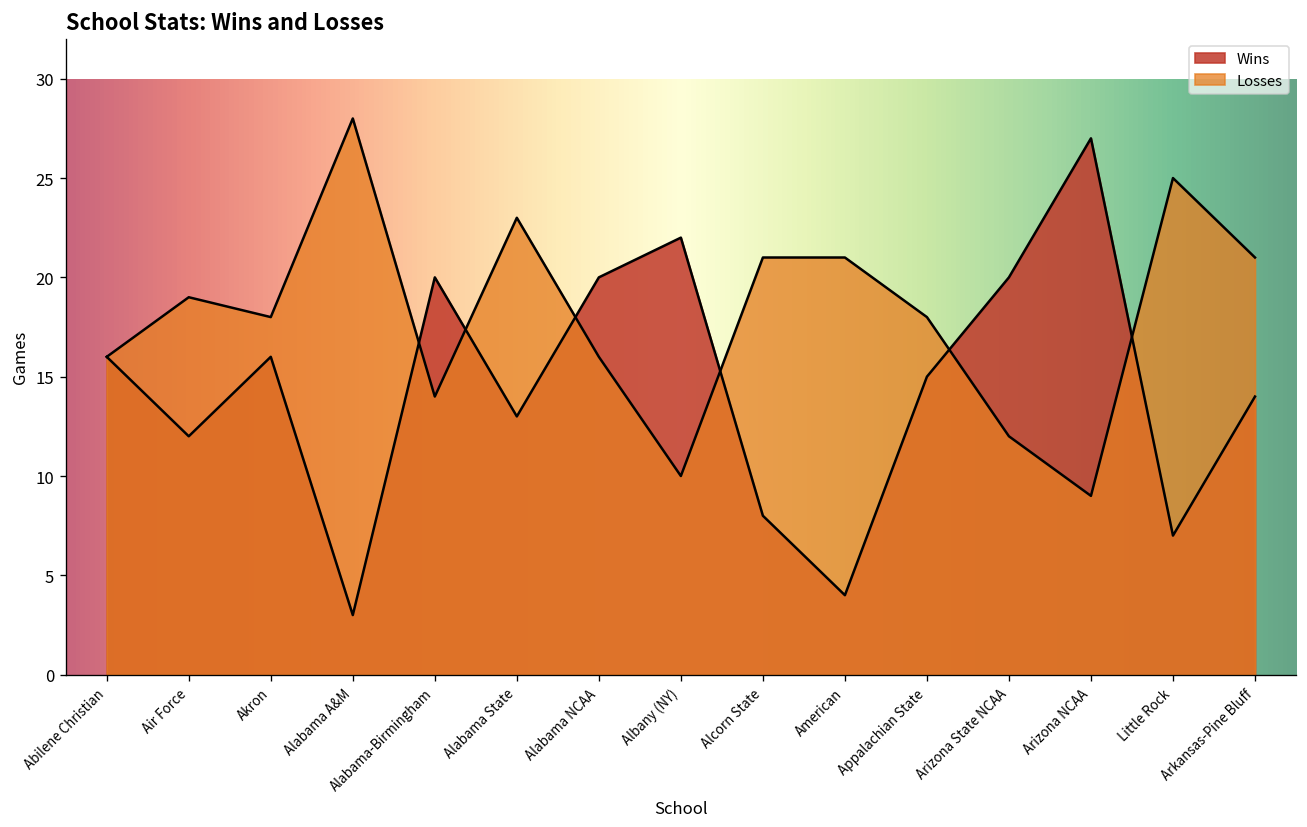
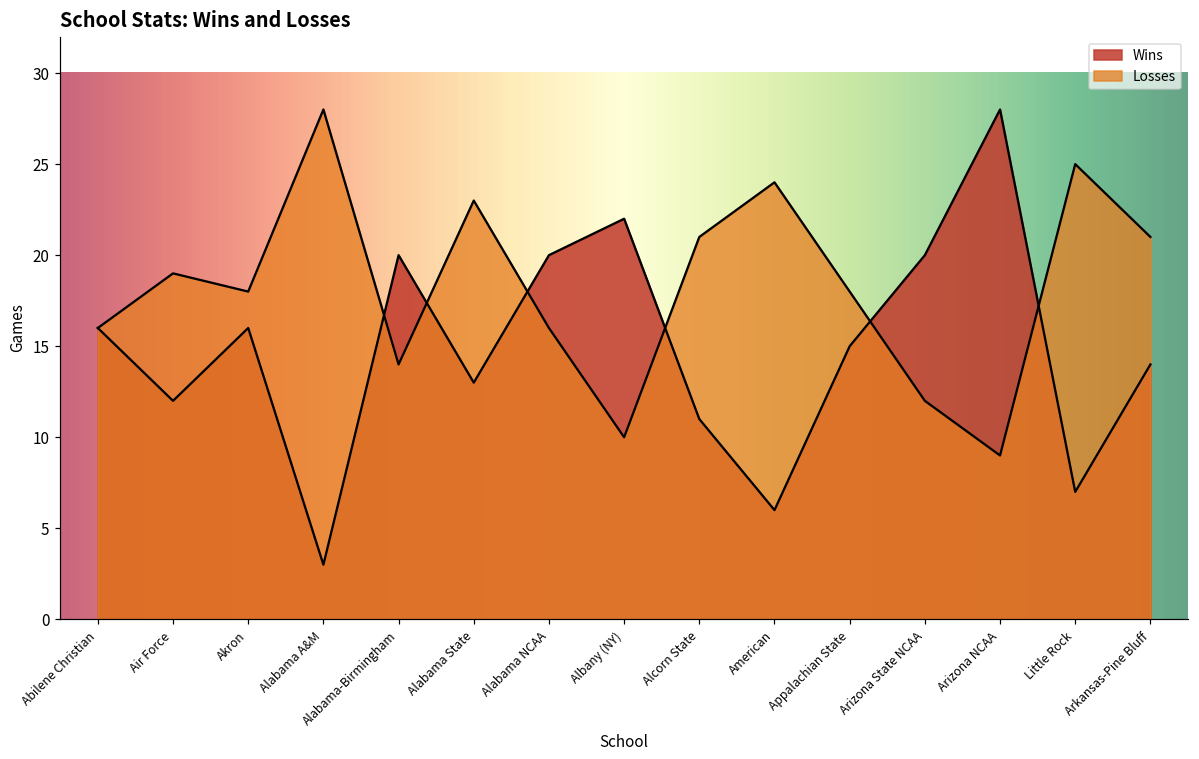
  {
    "Wins": {
      "Air Force": 12,
      "Akron": 16,
      "Alabama A&M": 3,
      "Alabama-Birmingham": 20,
      "Alabama State": 13,
      "Alabama NCAA": 20,
      "Albany (NY)": 22,
-     "Alcorn State": 8,
-     "American": 4,
+     "Alcorn State": 11,
+     "American": 6,
      "Appalachian State": 15,
      "Arizona State NCAA": 20,
-     "Arizona NCAA": 27,
+     "Arizona NCAA": 28,
      "Little Rock": 7,
      "Arkansas-Pine Bluff": 14
    },
    "Losses": {
      "Air Force": 19,
      "Akron": 18,
      "Alabama A&M": 28,
      "Alabama-Birmingham": 14,
      "Alabama State": 23,
      "Alabama NCAA": 16,
      "Albany (NY)": 10,
      "Alcorn State": 21,
-     "American": 21,
+     "American": 24,
      "Appalachian State": 18,
      "Arizona State NCAA": 12,
      "Arizona NCAA": 9,
      "Little Rock": 25,
      "Arkansas-Pine Bluff": 21
    }
  }
